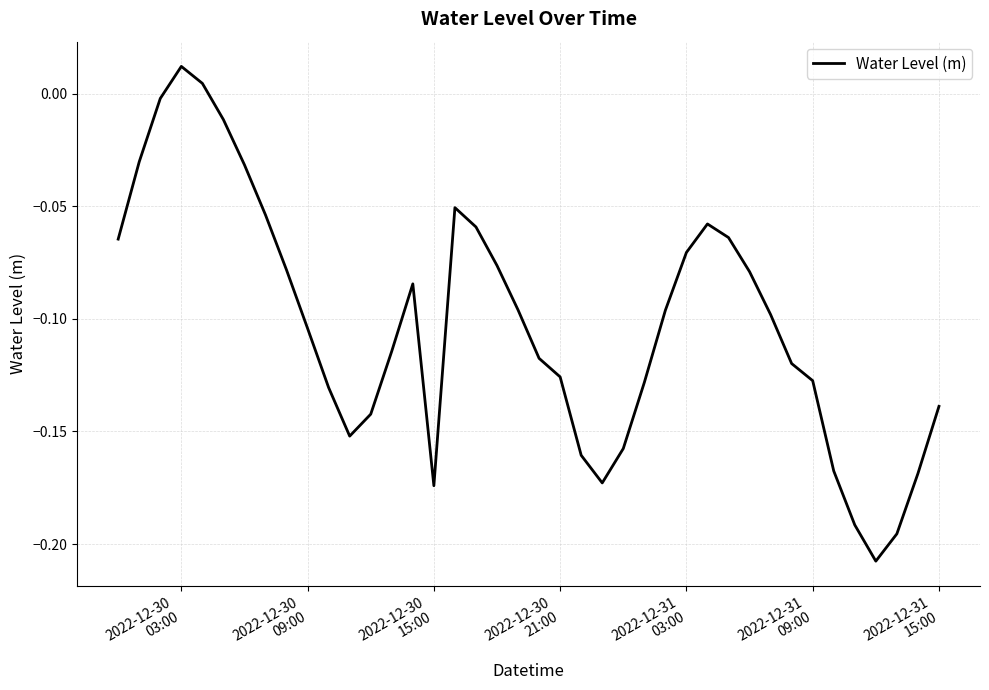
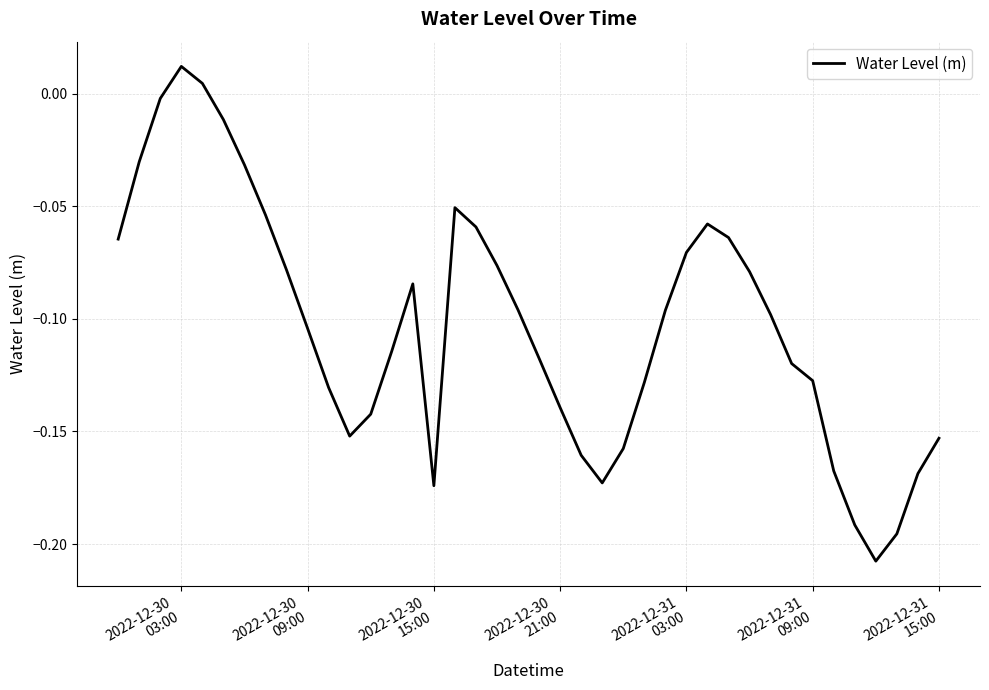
  {
    "2022-12-30 03:00": 0.012,
    "2022-12-30 09:00": -0.104,
    "2022-12-30 15:00": -0.174,
-   "2022-12-30 21:00": -0.126,
+   "2022-12-30 21:00": -0.139,
    "2022-12-31 03:00": -0.071,
    "2022-12-31 09:00": -0.127,
-   "2022-12-31 15:00": -0.139
+   "2022-12-31 15:00": -0.153
  }
